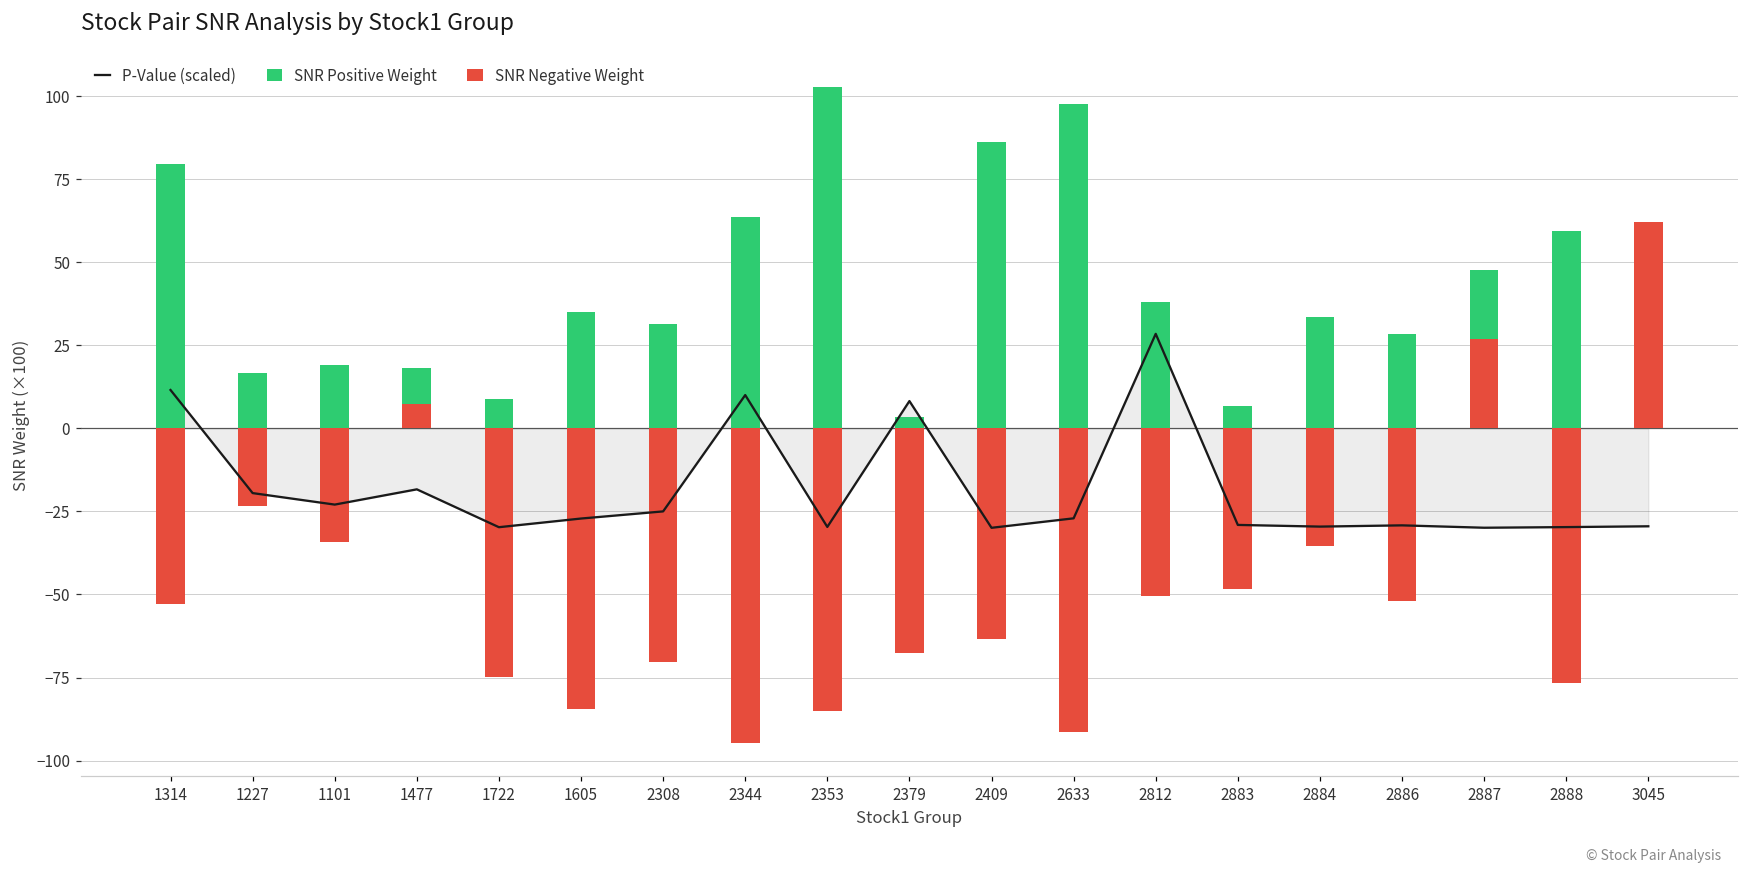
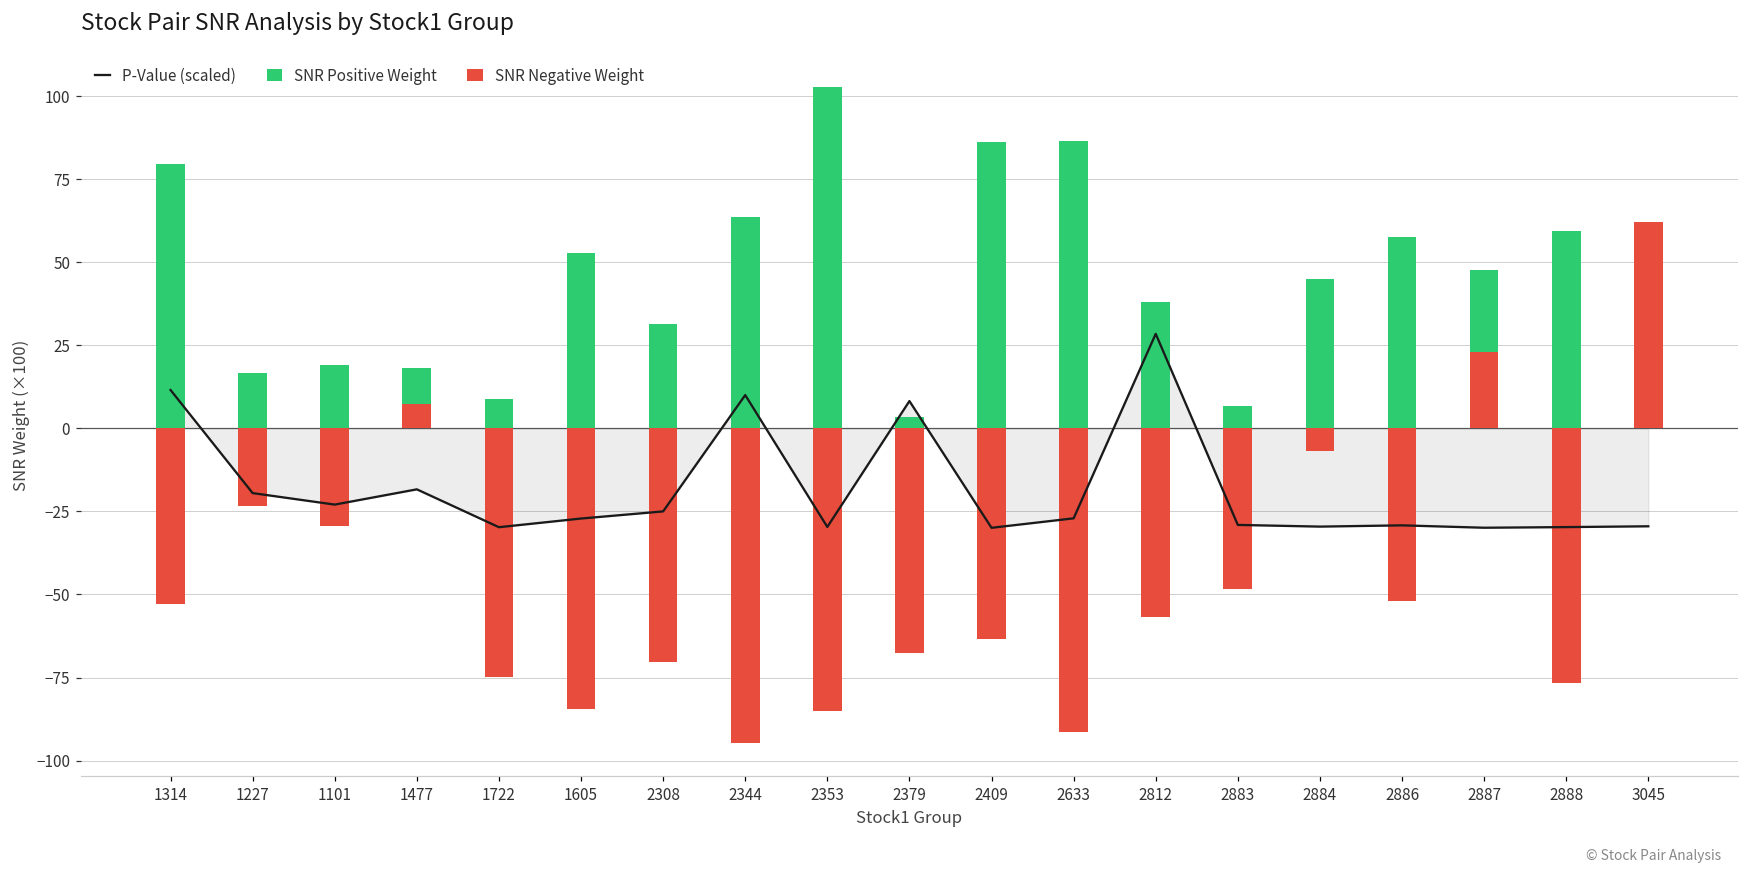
  {
    "SNR Positive Weight": {
      "1314": 79,
      "1227": 17,
      "1101": 19,
      "1477": 18,
      "1722": 9,
-     "1605": 35,
+     "1605": 53,
      "2308": 31,
      "2344": 64,
      "2353": 103,
      "2379": 3,
      "2409": 86,
-     "2633": 98,
+     "2633": 87,
      "2812": 38,
      "2883": 7,
-     "2884": 33,
-     "2886": 28,
+     "2884": 45,
+     "2886": 58,
      "2887": 48,
      "2888": 59
    },
    "SNR Negative Weight": {
      "1314": -53,
      "1227": -23,
-     "1101": -34,
+     "1101": -29,
      "1722": -75,
      "1605": -85,
      "2308": -70,
      "2344": -95,
      "2353": -85,
      "2379": -68,
      "2409": -63,
      "2633": -91,
-     "2812": -50,
+     "2812": -57,
      "2883": -48,
-     "2884": -35,
+     "2884": -7,
      "2886": -52,
-     "2887": 27,
+     "2887": 23,
      "2888": -77,
      "3045": 62
    }
  }
